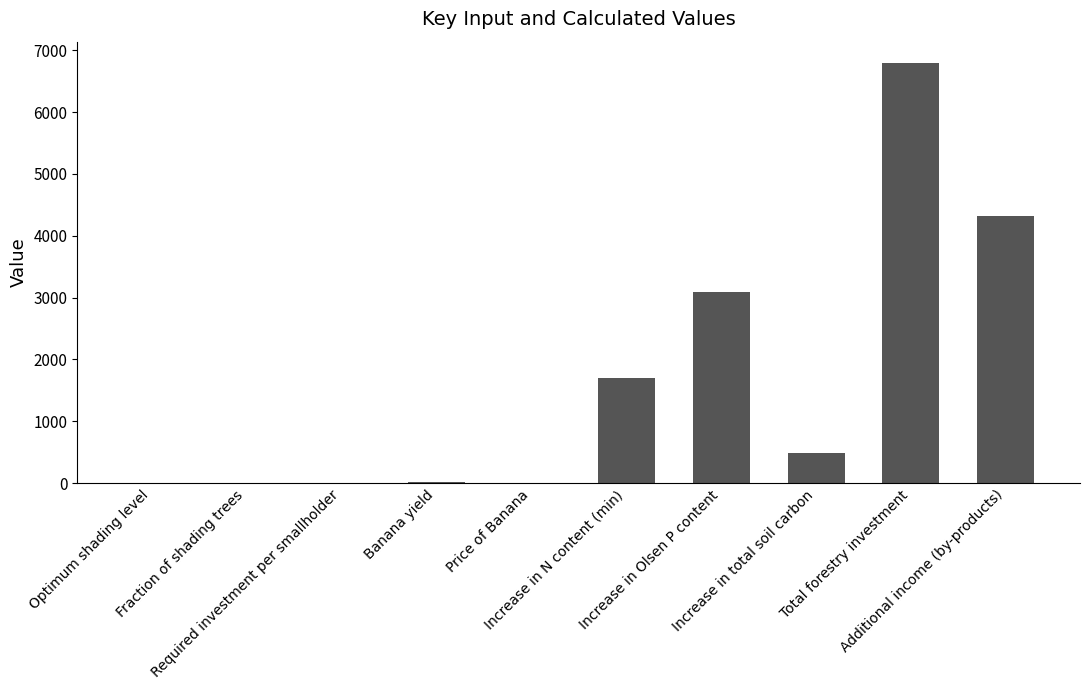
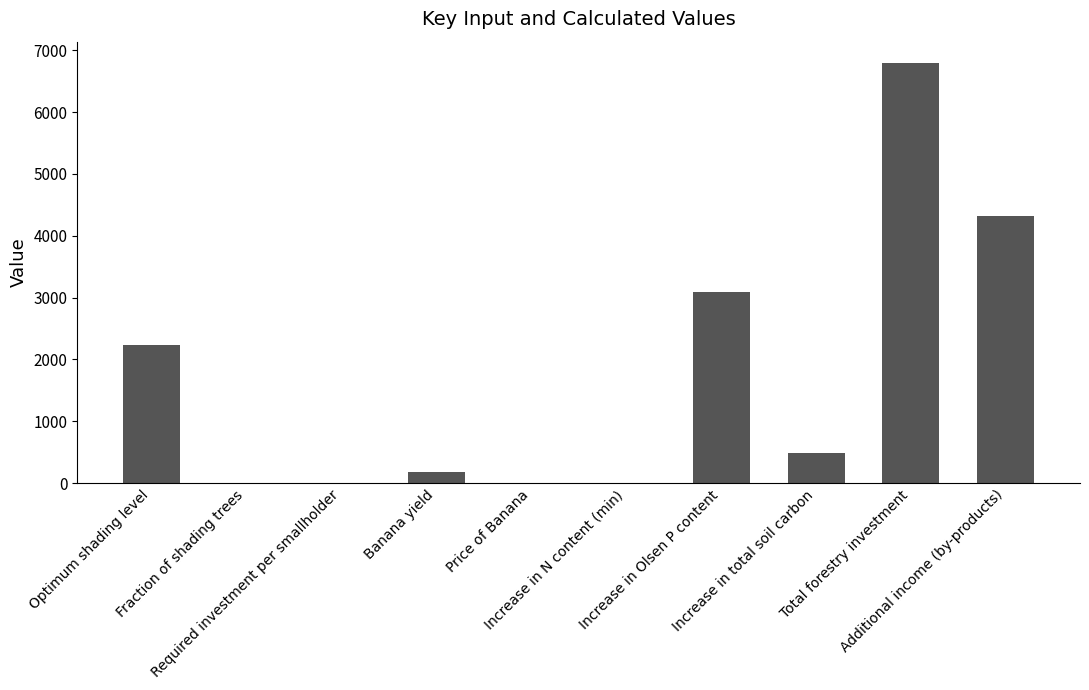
  {
-   "Optimum shading level": 0,
-   "Banana yield": 0,
-   "Increase in N content (min)": 1700,
+   "Optimum shading level": 2200,
+   "Banana yield": 200,
+   "Increase in N content (min)": 0,
    "Increase in Olsen P content": 3100,
    "Increase in total soil carbon": 500,
    "Total forestry investment": 6800,
    "Additional income (by-products)": 4300
  }
